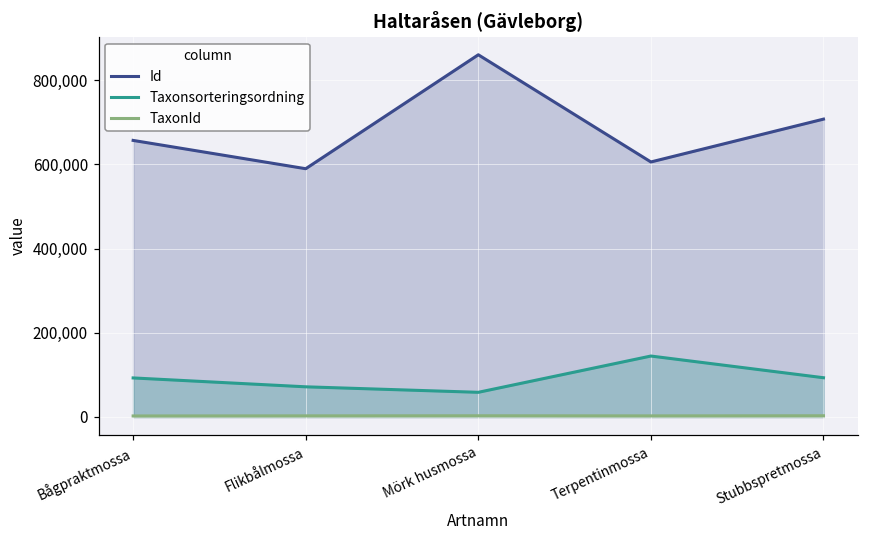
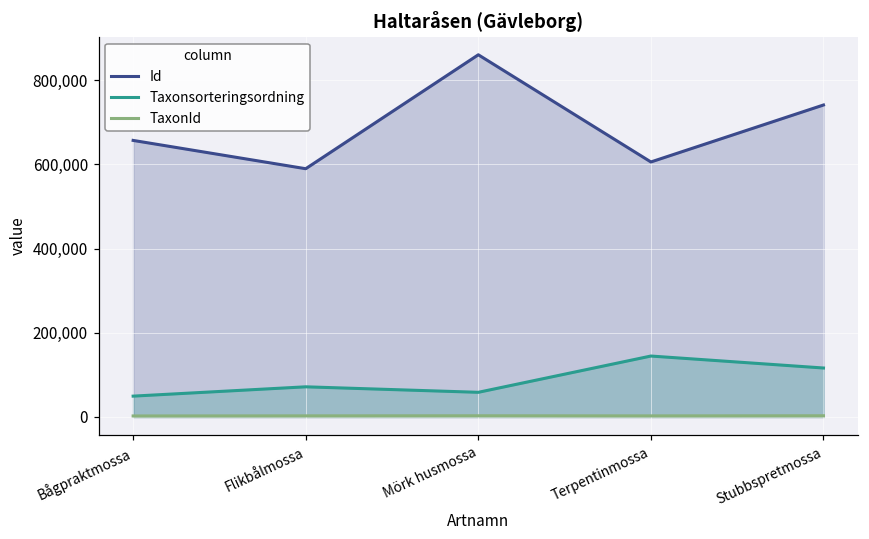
  {
    "Id": {
      "Bågpraktmossa": "660,000",
      "Flikbålmossa": "590,000",
      "Mörk husmossa": "860,000",
      "Terpentinmossa": "610,000",
-     "Stubbspretmossa": "710,000"
+     "Stubbspretmossa": "740,000"
    },
    "Taxonsorteringsordning": {
-     "Bågpraktmossa": "90,000",
+     "Bågpraktmossa": "50,000",
      "Flikbålmossa": "70,000",
      "Mörk husmossa": "60,000",
      "Terpentinmossa": "140,000",
-     "Stubbspretmossa": "90,000"
+     "Stubbspretmossa": "120,000"
    },
    "TaxonId": {
      "Bågpraktmossa": "0",
      "Flikbålmossa": "0",
      "Mörk husmossa": "0",
      "Terpentinmossa": "0",
      "Stubbspretmossa": "0"
    }
  }
